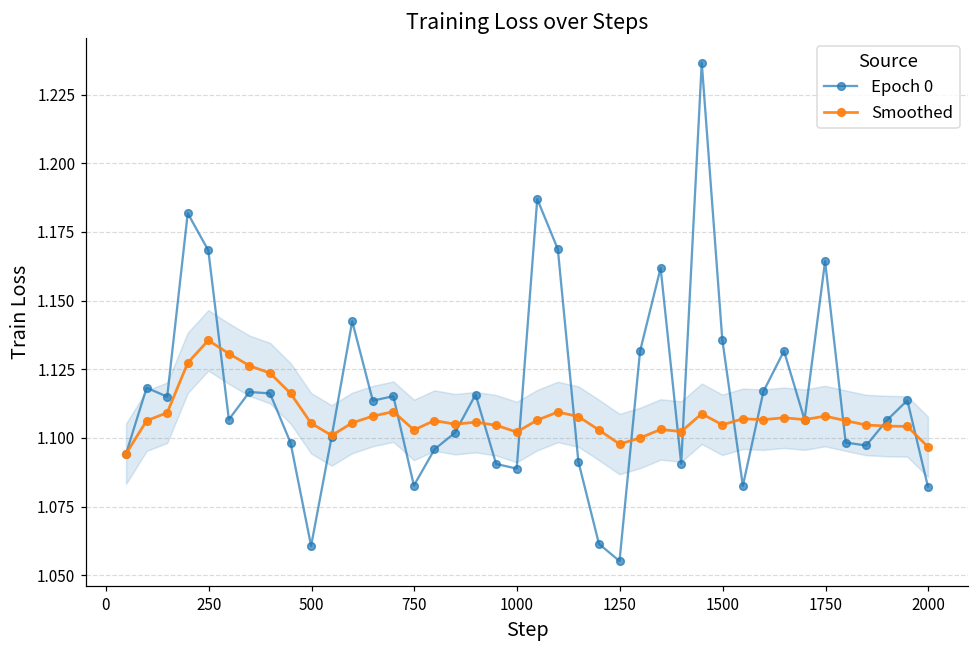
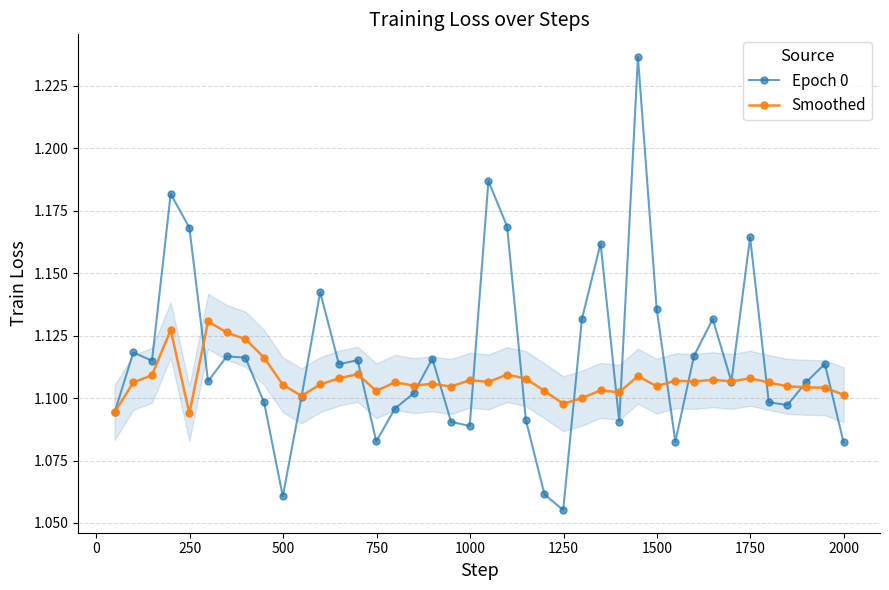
  {
    "Smoothed": {
-     "250": 1.135,
+     "250": 1.094,
      "500": 1.105,
      "750": 1.103,
-     "1000": 1.102,
+     "1000": 1.107,
      "1250": 1.098,
      "1500": 1.105,
      "1750": 1.108,
-     "2000": 1.097
+     "2000": 1.101
    }
  }
